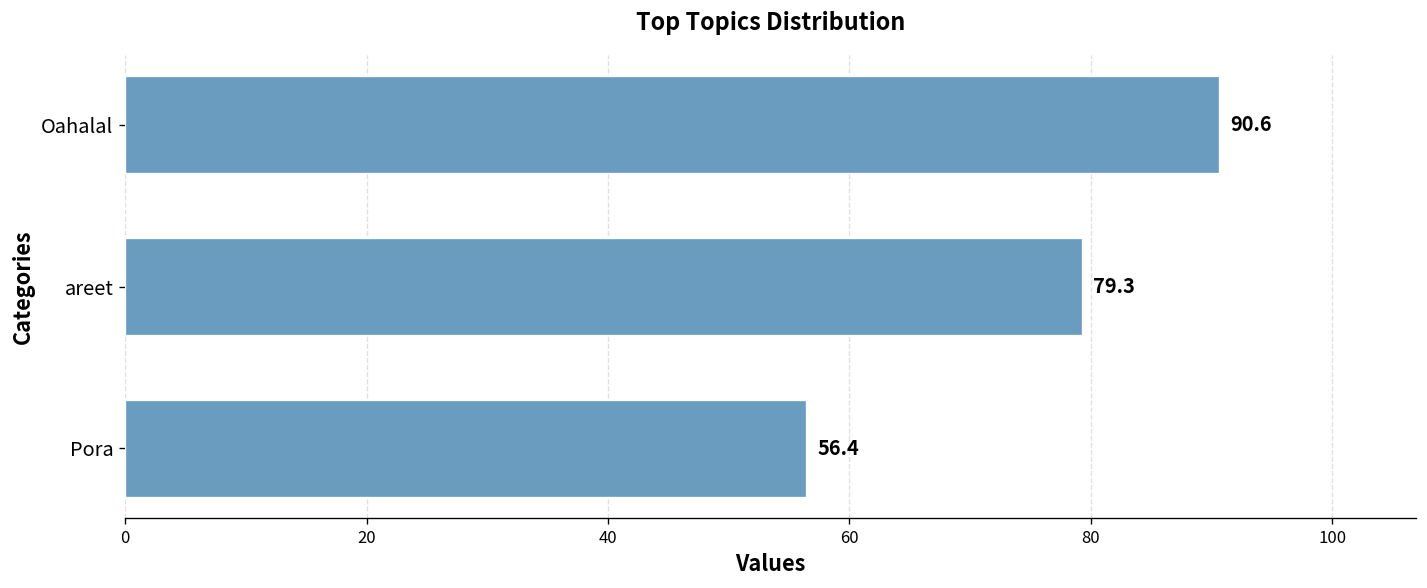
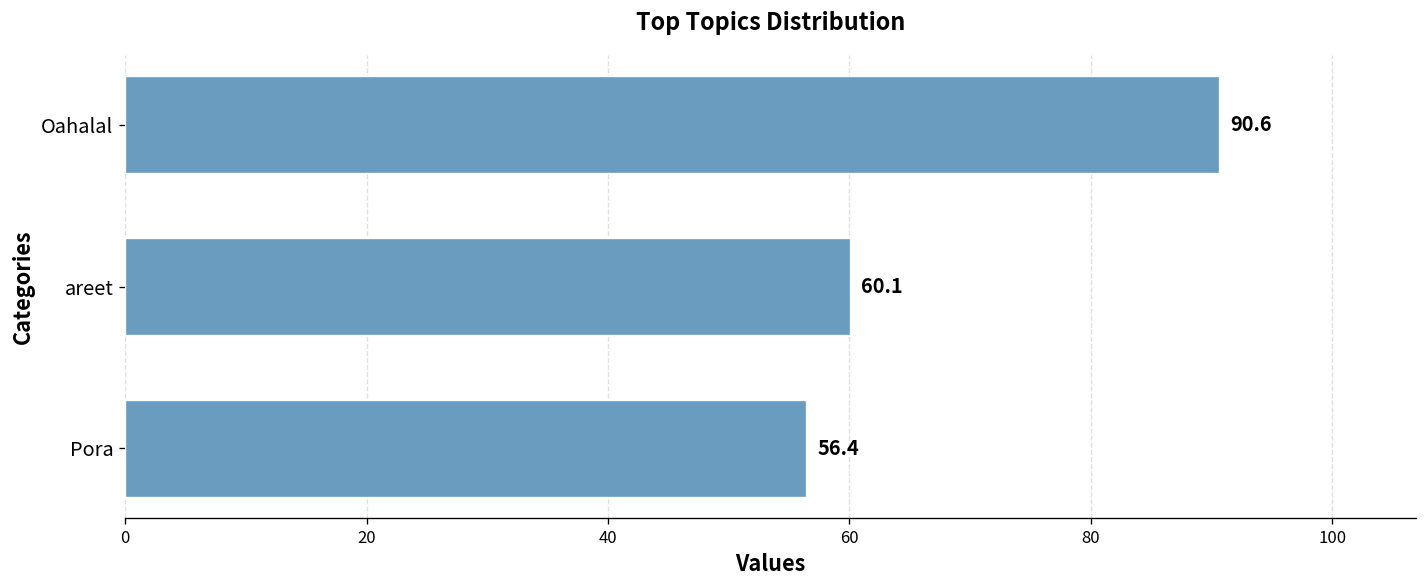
  {
    "Oahalal": 90.6,
-   "areet": 79.3,
+   "areet": 60.1,
    "Pora": 56.4
  }
